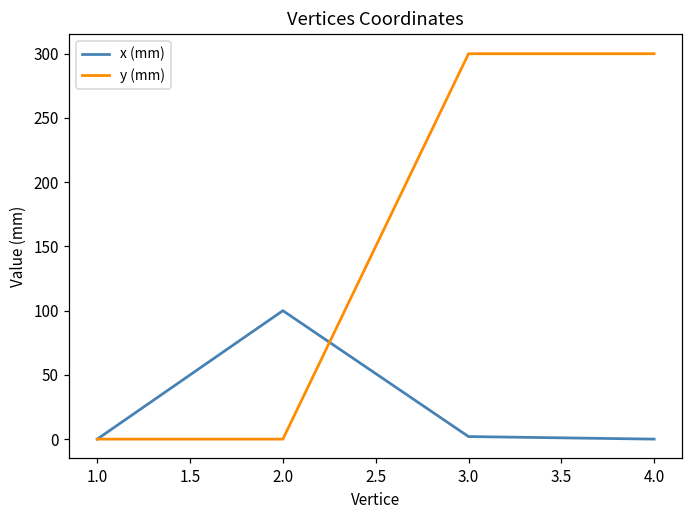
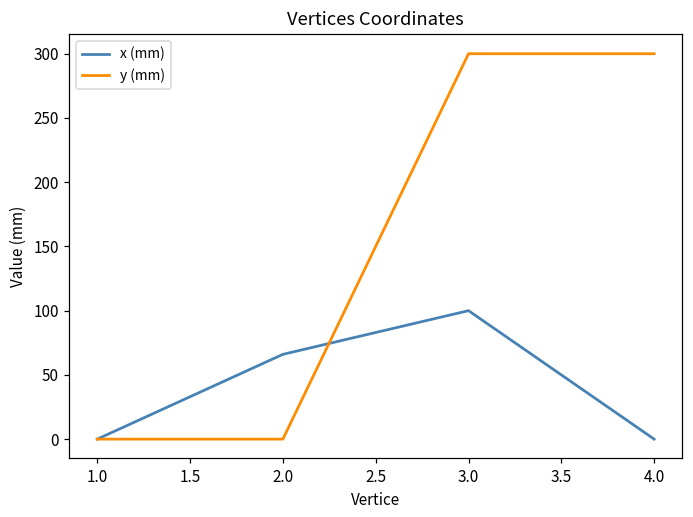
  {
    "x (mm)": {
-     "2.0": 100,
-     "3.0": 2,
+     "2.0": 66,
+     "3.0": 100,
      "4.0": 0
    },
    "y (mm)": {
      "2.0": 0,
      "3.0": 300,
      "4.0": 300
    }
  }
